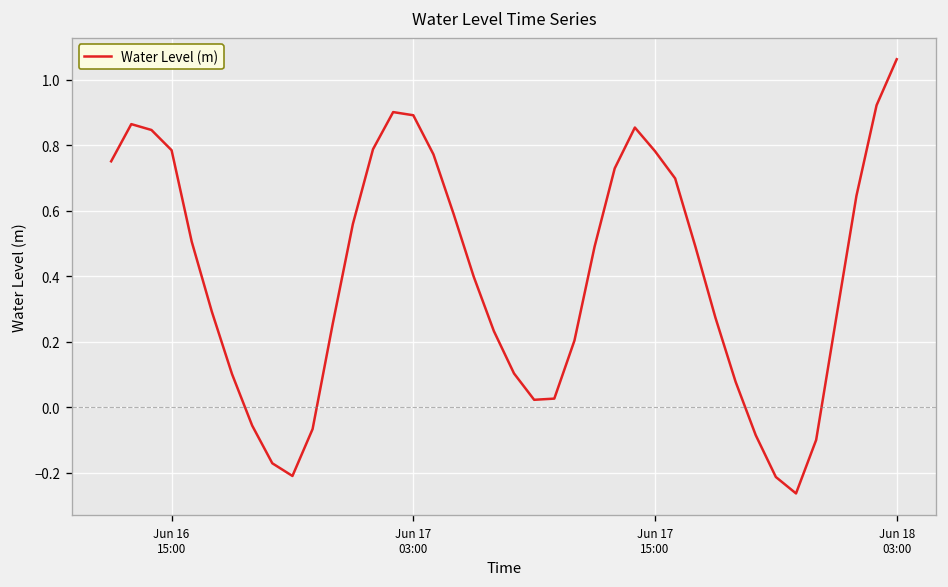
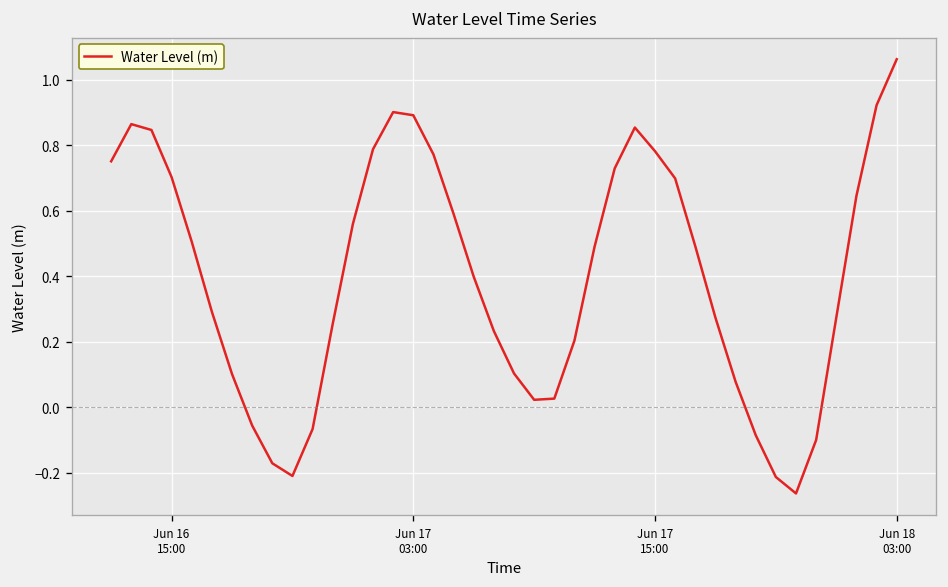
  {
-   "Jun 16 15:00": 0.78,
+   "Jun 16 15:00": 0.70,
    "Jun 17 03:00": 0.89,
    "Jun 17 15:00": 0.78,
    "Jun 18 03:00": 1.06
  }
